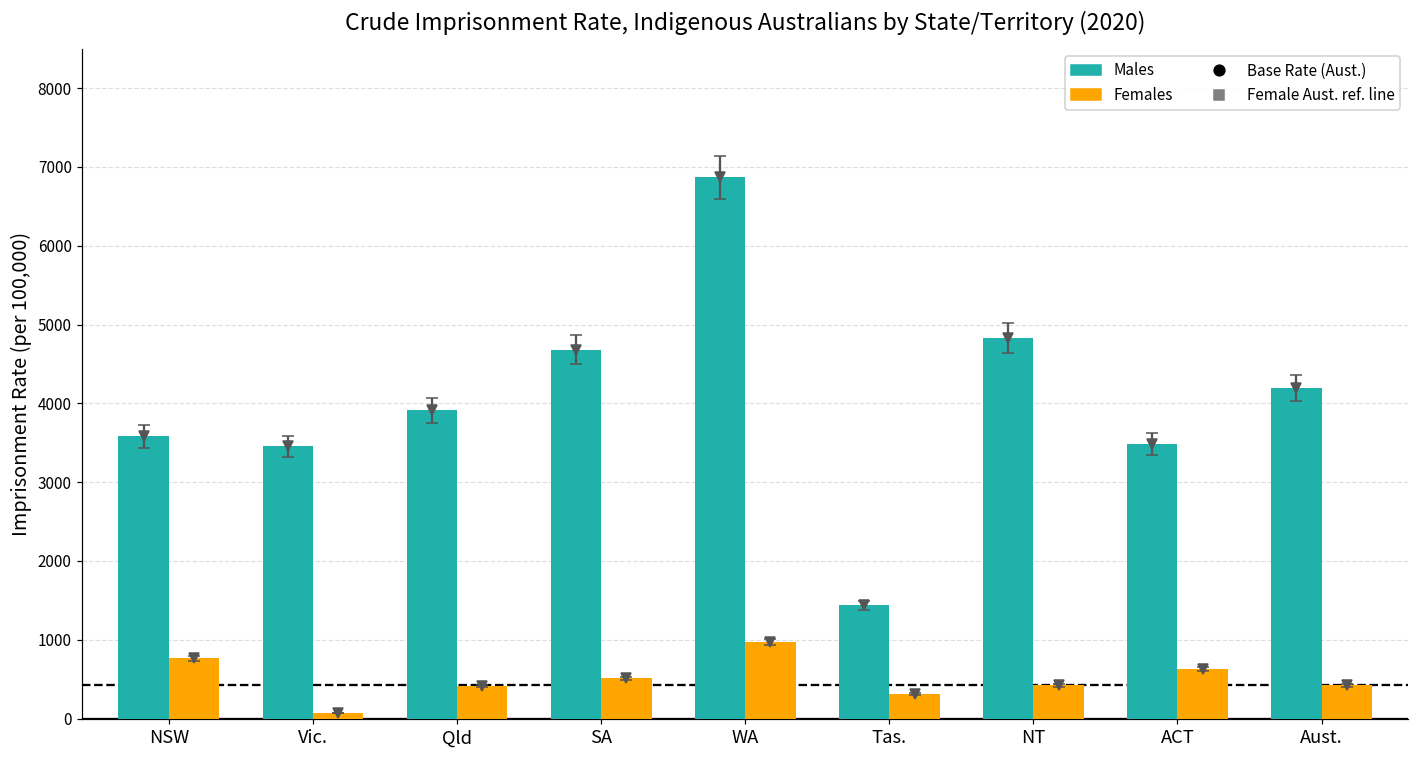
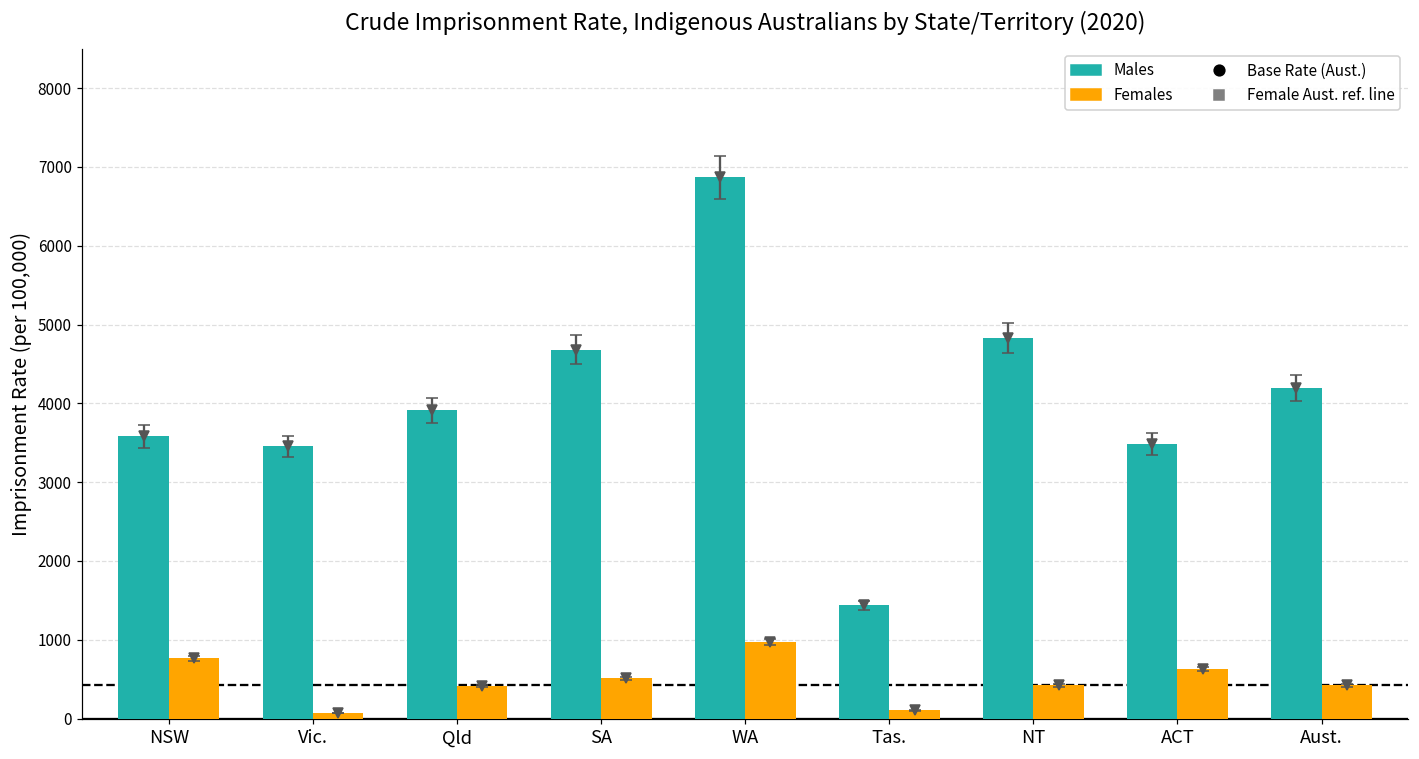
  {
    "Females": {
      "NSW": 800,
      "Vic.": 100,
      "Qld": 400,
      "SA": 500,
      "WA": 1000,
-     "Tas.": 300,
+     "Tas.": 100,
      "NT": 400,
      "ACT": 600,
      "Aust.": 400
    }
  }
